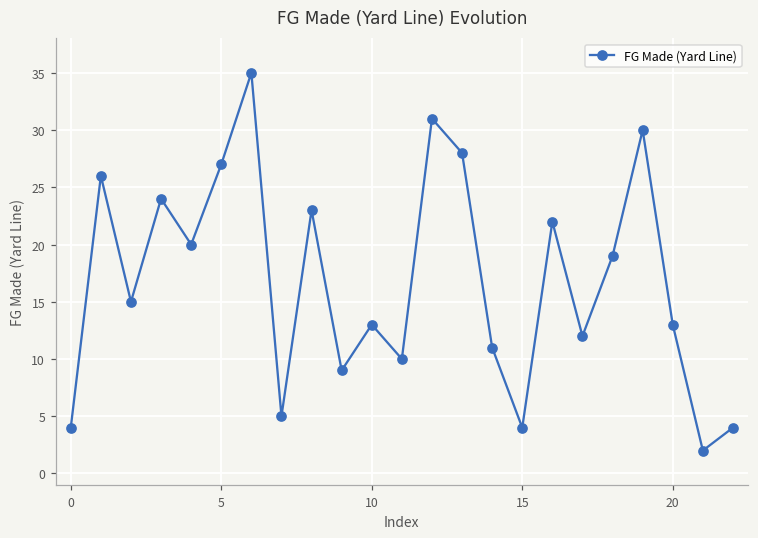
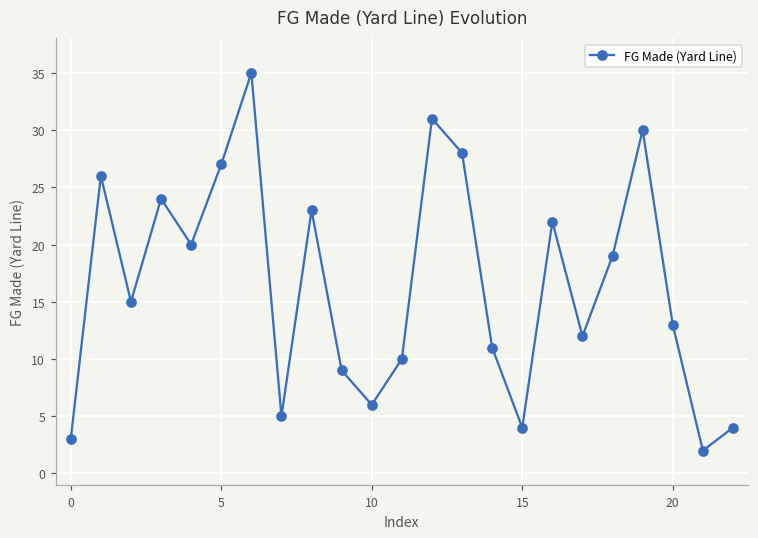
  {
-   "0": 4,
+   "0": 3,
    "5": 27,
-   "10": 13,
+   "10": 6,
    "15": 4,
    "20": 13
  }
